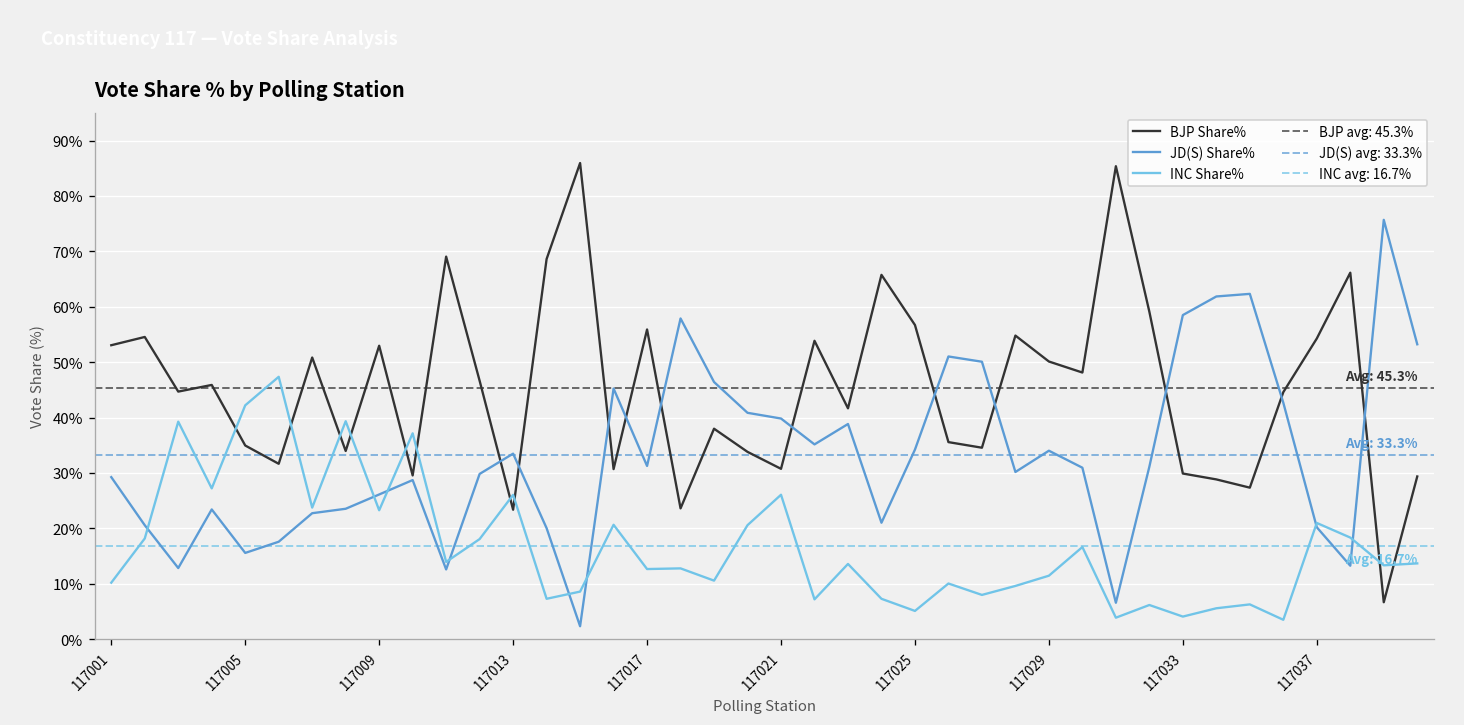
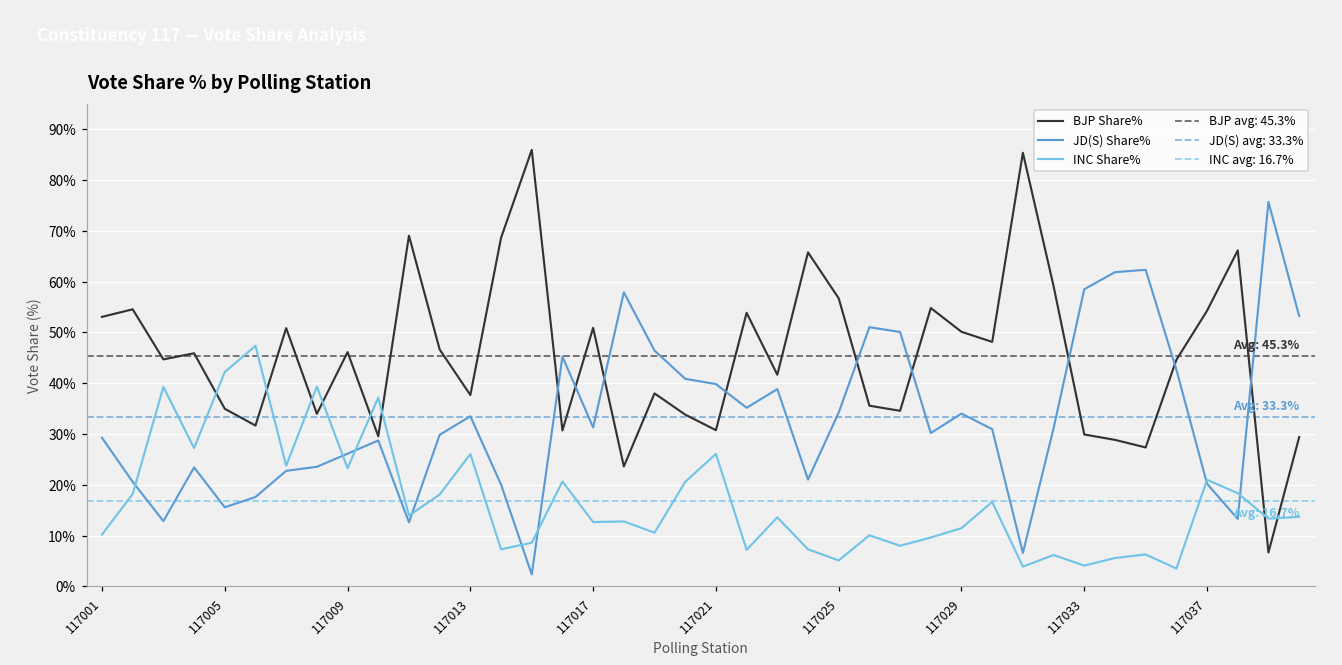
  {
    "BJP Share%": {
      "117001": "53%",
      "117005": "35%",
-     "117009": "53%",
-     "117013": "23%",
-     "117017": "56%",
+     "117009": "46%",
+     "117013": "38%",
+     "117017": "51%",
      "117021": "31%",
      "117025": "57%",
      "117029": "50%",
      "117033": "30%",
      "117037": "54%"
    }
  }
